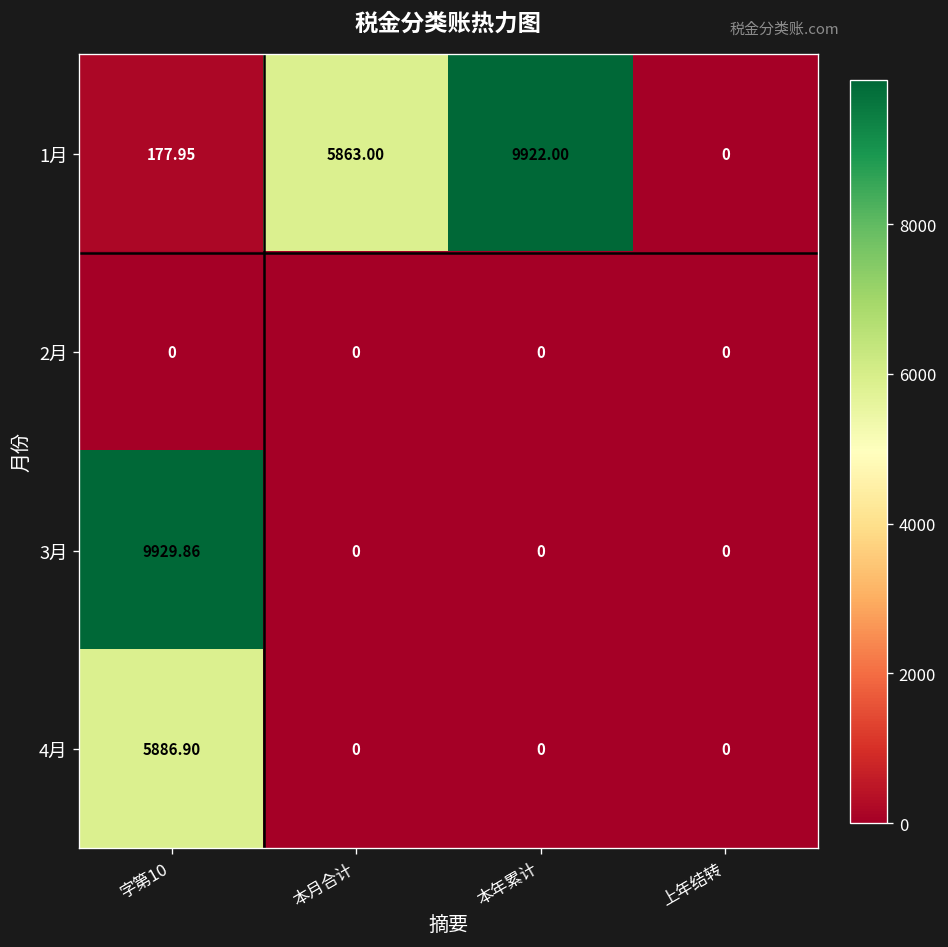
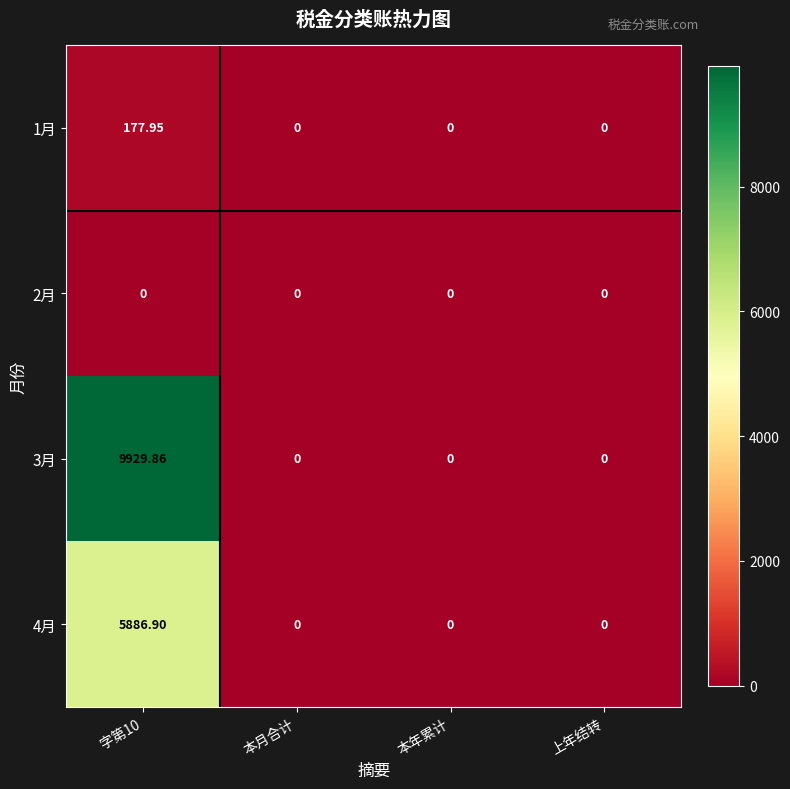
  {
    "1月": {
      "字第10": 177.95,
-     "本月合计": 5863.00,
-     "本年累计": 9922.00,
+     "本月合计": 0,
+     "本年累计": 0,
      "上年结转": 0
    },
    "2月": {
      "字第10": 0,
      "本月合计": 0,
      "本年累计": 0,
      "上年结转": 0
    },
    "3月": {
      "字第10": 9929.86,
      "本月合计": 0,
      "本年累计": 0,
      "上年结转": 0
    },
    "4月": {
      "字第10": 5886.90,
      "本月合计": 0,
      "本年累计": 0,
      "上年结转": 0
    }
  }
